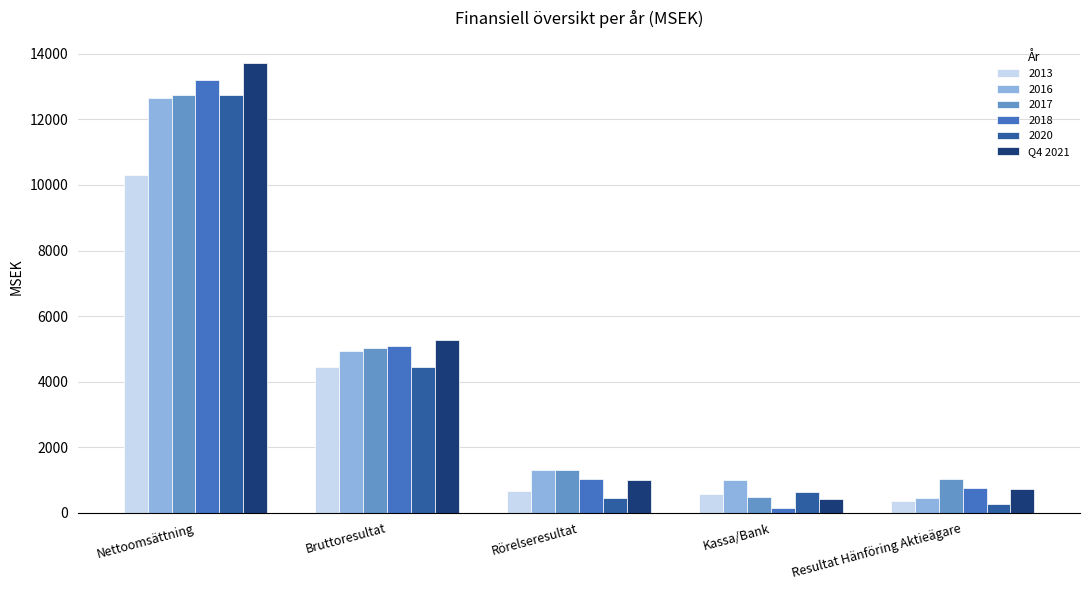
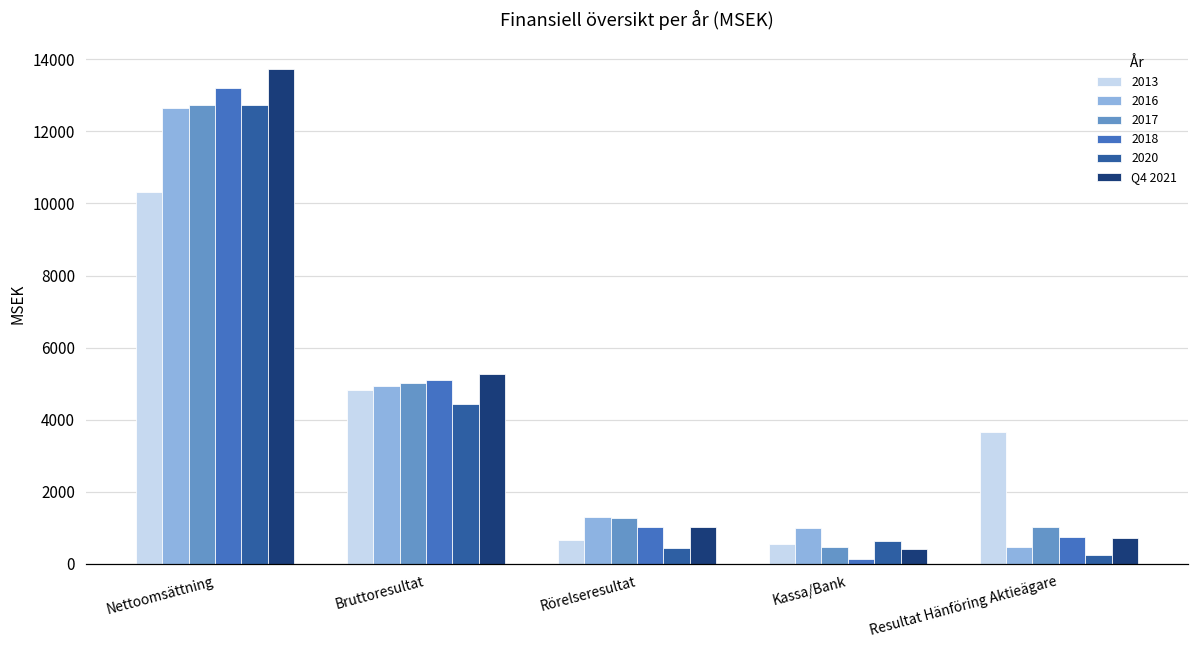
  {
    "2013": {
      "Nettoomsättning": 10300,
-     "Bruttoresultat": 4400,
+     "Bruttoresultat": 4800,
      "Rörelseresultat": 700,
      "Kassa/Bank": 600,
-     "Resultat Hänföring Aktieägare": 400
+     "Resultat Hänföring Aktieägare": 3700
    }
  }
